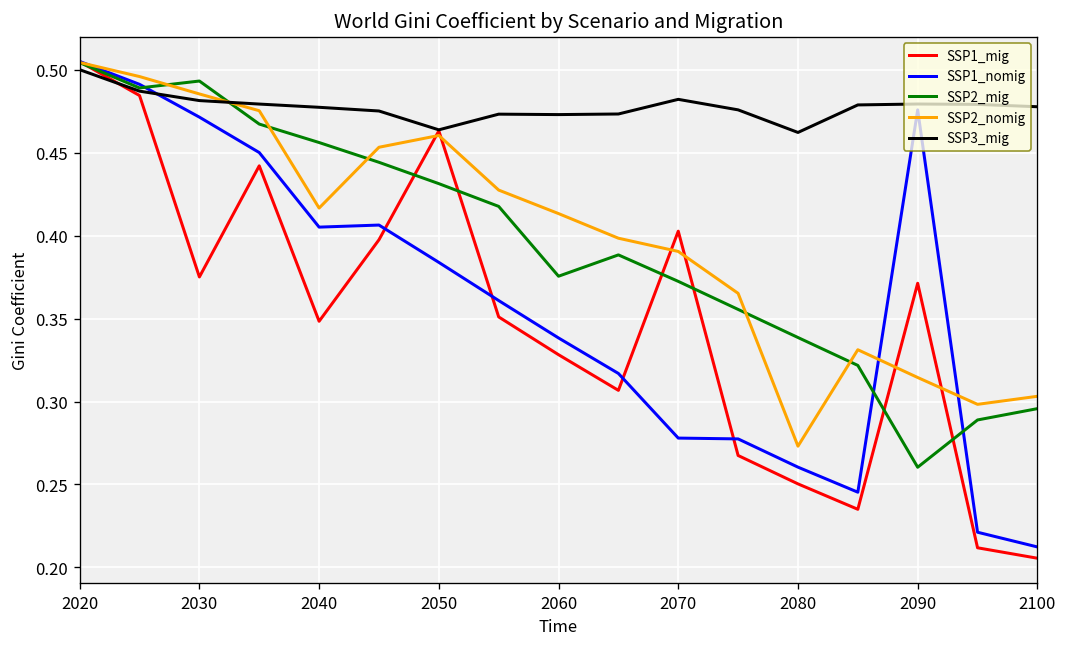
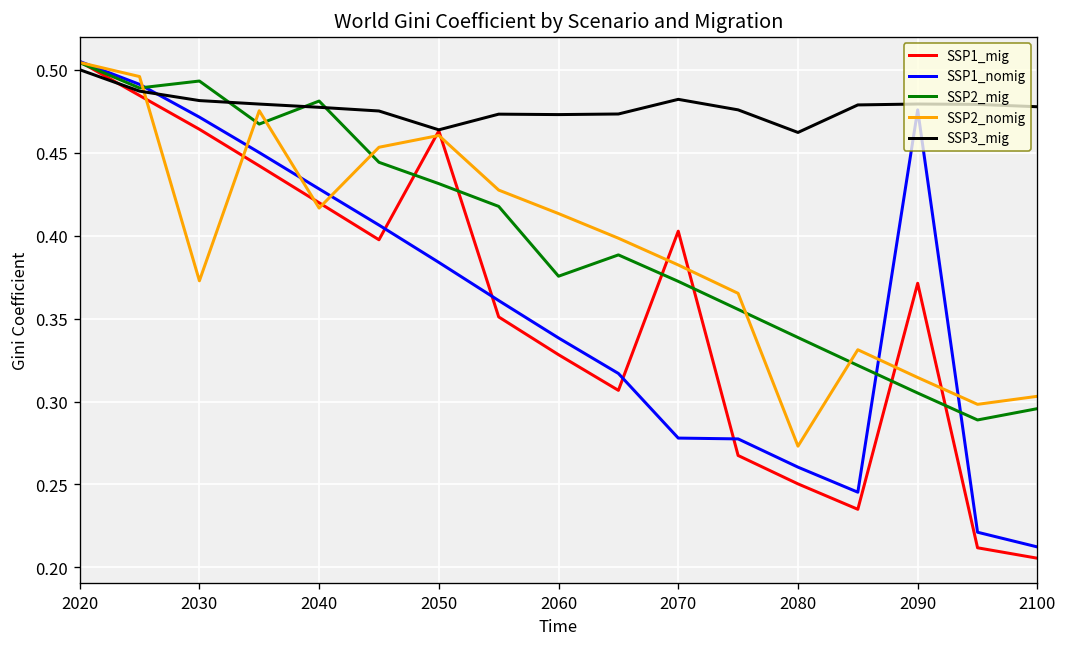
  {
    "SSP1_mig": {
-     "2030": 0.375,
-     "2040": 0.348,
+     "2030": 0.464,
+     "2040": 0.420,
      "2060": 0.328,
      "2070": 0.403,
      "2080": 0.250,
      "2090": 0.371,
      "2100": 0.206
    },
    "SSP1_nomig": {
      "2030": 0.471,
-     "2040": 0.405,
+     "2040": 0.428,
      "2050": 0.384,
      "2060": 0.338,
      "2070": 0.278,
      "2080": 0.260,
      "2100": 0.212
    },
    "SSP2_mig": {
      "2030": 0.493,
-     "2040": 0.456,
+     "2040": 0.481,
      "2050": 0.431,
      "2060": 0.376,
      "2070": 0.372,
      "2080": 0.339,
-     "2090": 0.260,
+     "2090": 0.305,
      "2100": 0.296
    },
    "SSP2_nomig": {
-     "2030": 0.485,
+     "2030": 0.373,
      "2040": 0.417,
      "2050": 0.460,
      "2060": 0.413,
-     "2070": 0.390,
+     "2070": 0.382,
      "2080": 0.273,
      "2090": 0.314,
      "2100": 0.303
    },
    "SSP3_mig": {
      "2020": 0.500,
      "2030": 0.481,
      "2040": 0.477,
      "2060": 0.473,
      "2070": 0.482,
      "2080": 0.462,
      "2100": 0.478
    }
  }
